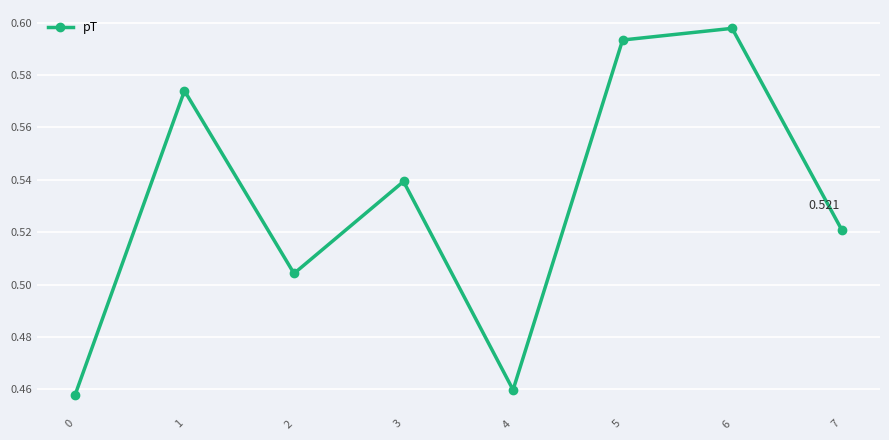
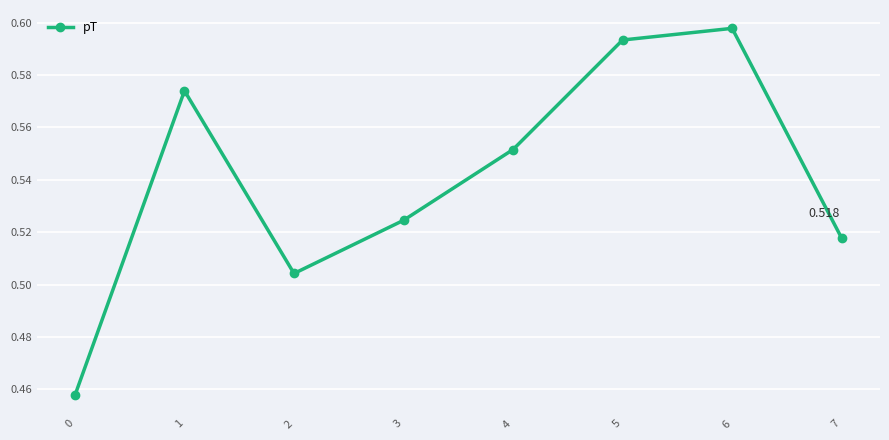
  {
-   "3": 0.539,
-   "4": 0.460,
-   "7": 0.521
+   "3": 0.525,
+   "4": 0.552,
+   "7": 0.518
  }
